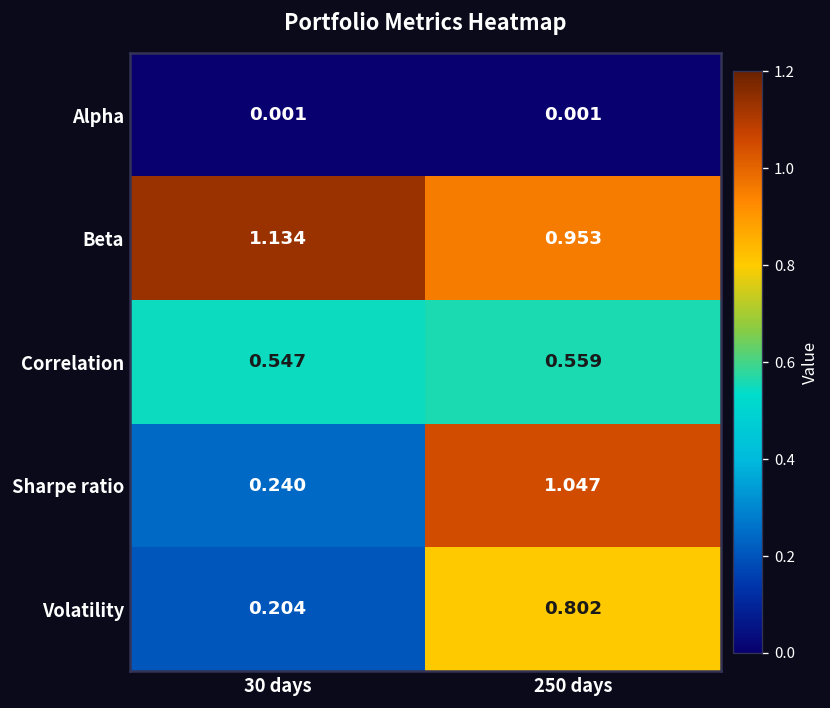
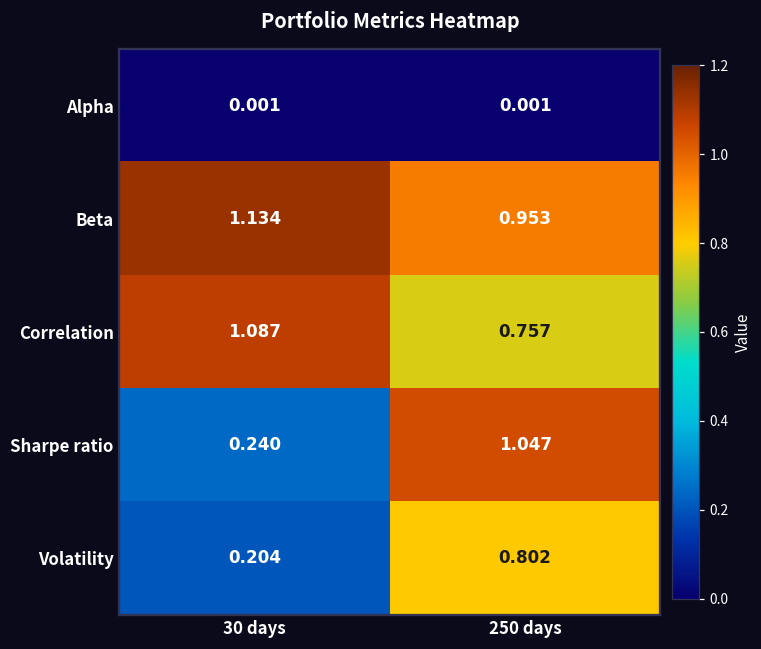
  {
    "Alpha": {
      "30 days": 0.001,
      "250 days": 0.001
    },
    "Beta": {
      "30 days": 1.134,
      "250 days": 0.953
    },
    "Correlation": {
-     "30 days": 0.547,
-     "250 days": 0.559
+     "30 days": 1.087,
+     "250 days": 0.757
    },
    "Sharpe ratio": {
      "30 days": 0.240,
      "250 days": 1.047
    },
    "Volatility": {
      "30 days": 0.204,
      "250 days": 0.802
    }
  }
